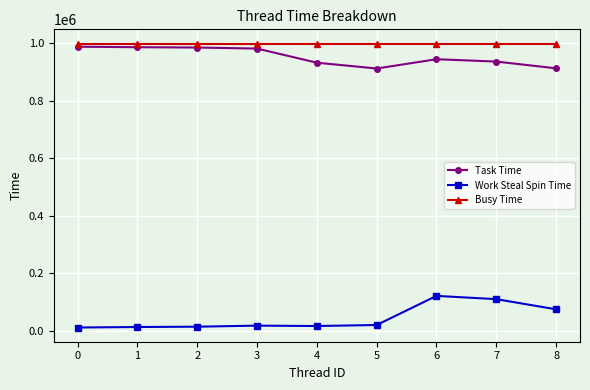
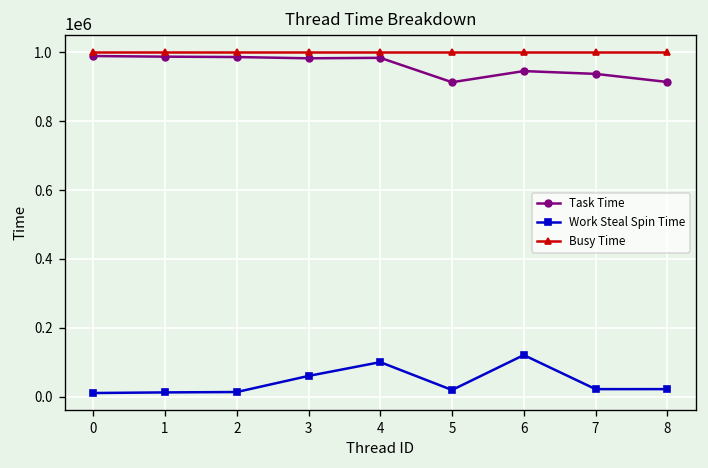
  {
    "Task Time": {
      "0": 990000,
      "1": 990000,
      "2": 990000,
      "3": 980000,
-     "4": 930000,
+     "4": 980000,
      "5": 910000,
      "6": 950000,
      "7": 940000,
      "8": 910000
    },
    "Work Steal Spin Time": {
      "0": 10000,
      "1": 10000,
      "2": 10000,
-     "3": 20000,
-     "4": 20000,
+     "3": 60000,
+     "4": 100000,
      "5": 20000,
      "6": 120000,
-     "7": 110000,
-     "8": 70000
+     "7": 20000,
+     "8": 20000
    },
    "Busy Time": {
      "0": 1000000,
      "1": 1000000,
      "2": 1000000,
      "3": 1000000,
      "4": 1000000,
      "5": 1000000,
      "6": 1000000,
      "7": 1000000,
      "8": 1000000
    }
  }
